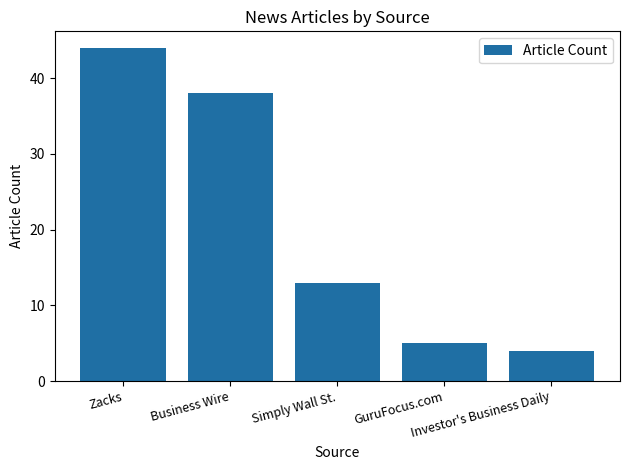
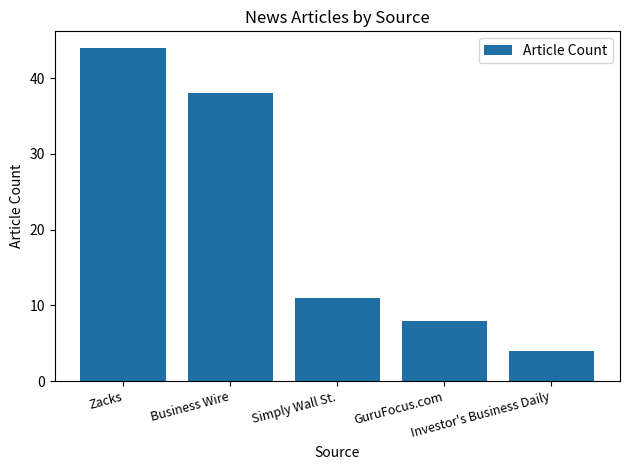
  {
    "Zacks": 44,
    "Business Wire": 38,
-   "Simply Wall St.": 13,
-   "GuruFocus.com": 5,
+   "Simply Wall St.": 11,
+   "GuruFocus.com": 8,
    "Investor's Business Daily": 4
  }
